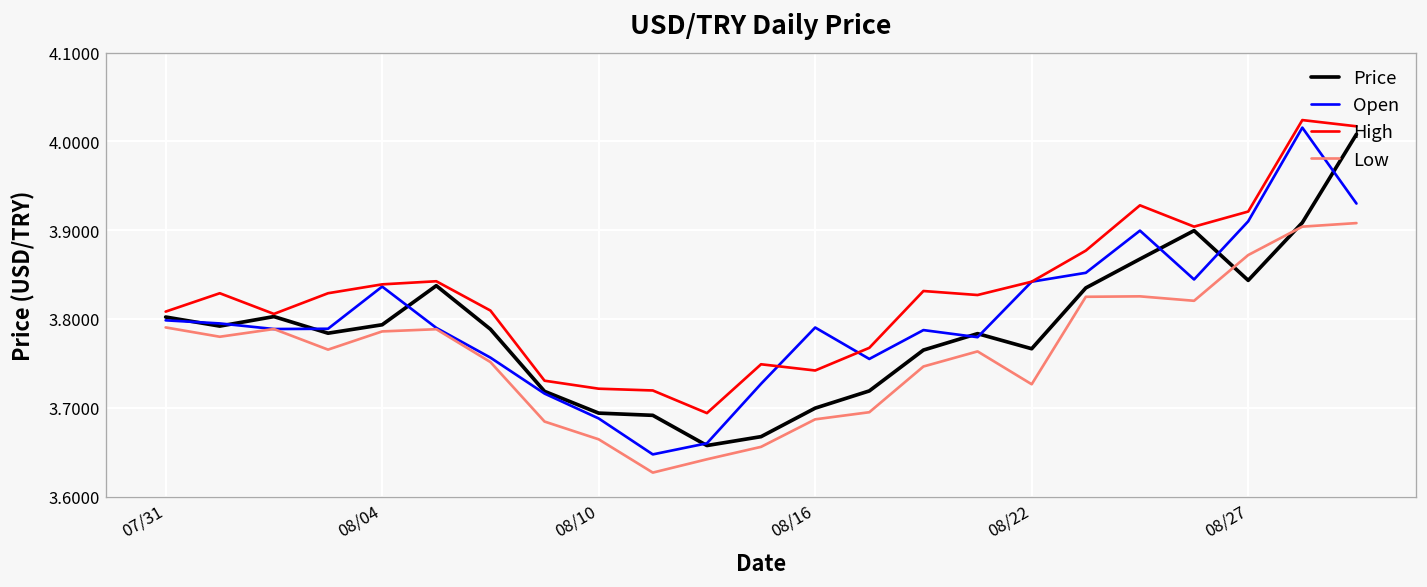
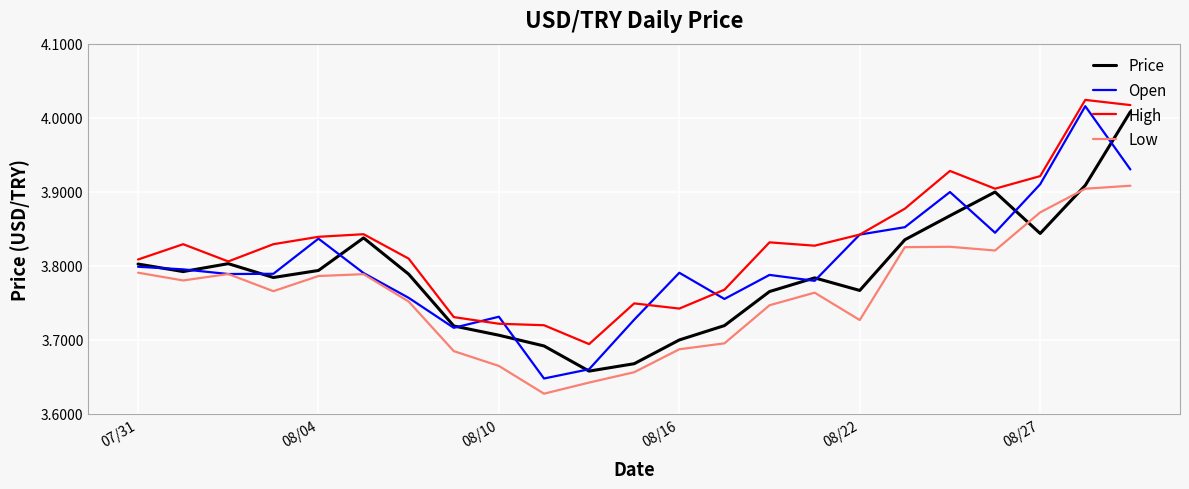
  {
    "Price": {
      "07/31": 3.80,
      "08/04": 3.79,
-     "08/10": 3.69,
+     "08/10": 3.71,
      "08/16": 3.70,
      "08/22": 3.77,
      "08/27": 3.84
    },
    "Open": {
      "07/31": 3.80,
-     "08/10": 3.69,
+     "08/10": 3.73,
      "08/16": 3.79,
      "08/27": 3.91
    },
    "High": {
      "07/31": 3.81,
      "08/10": 3.72,
      "08/16": 3.74,
      "08/27": 3.92
    },
    "Low": {
      "07/31": 3.79,
      "08/04": 3.79,
      "08/10": 3.66,
      "08/16": 3.69,
      "08/22": 3.73,
      "08/27": 3.87
    }
  }
